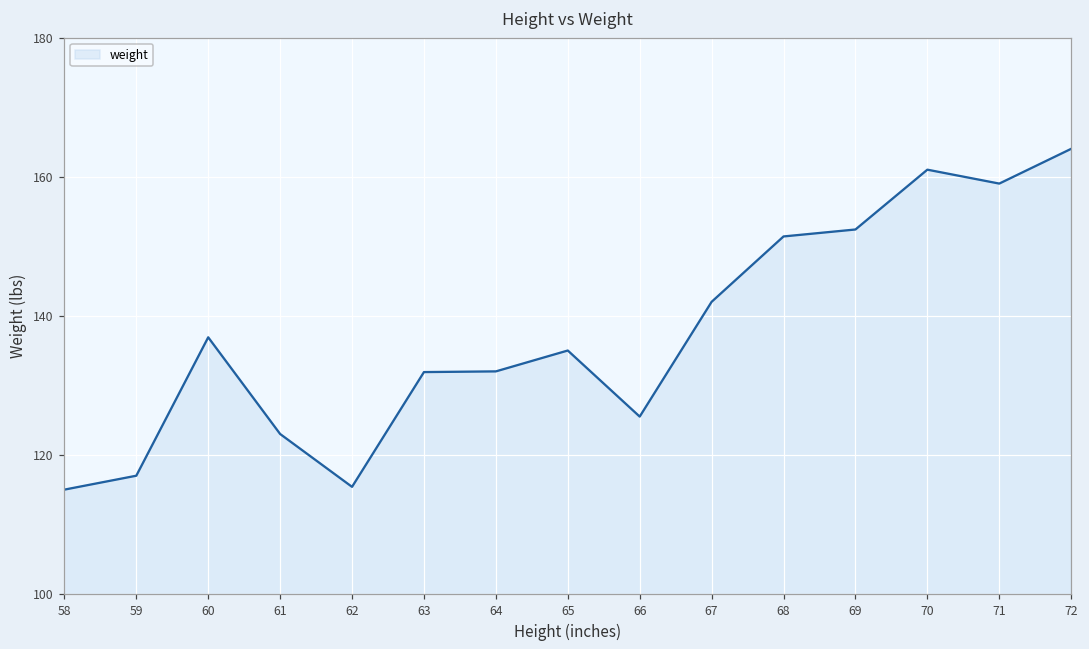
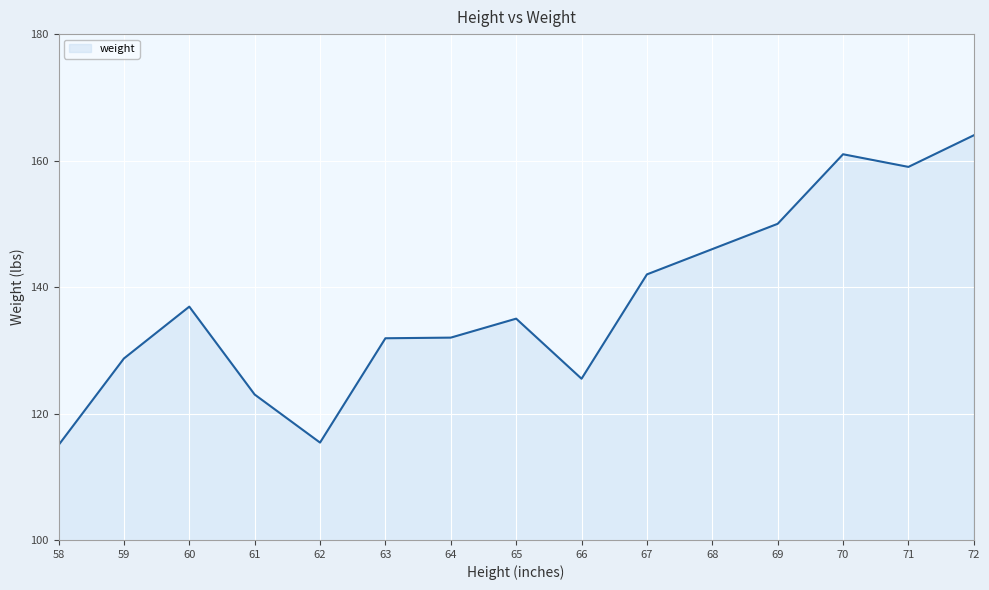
  {
    "58": 115,
-   "59": 117,
+   "59": 129,
    "60": 137,
    "61": 123,
    "62": 115,
    "63": 132,
    "64": 132,
    "65": 135,
    "66": 126,
    "67": 142,
-   "68": 151,
-   "69": 152,
+   "68": 146,
+   "69": 150,
    "70": 161,
    "71": 159,
    "72": 164
  }
